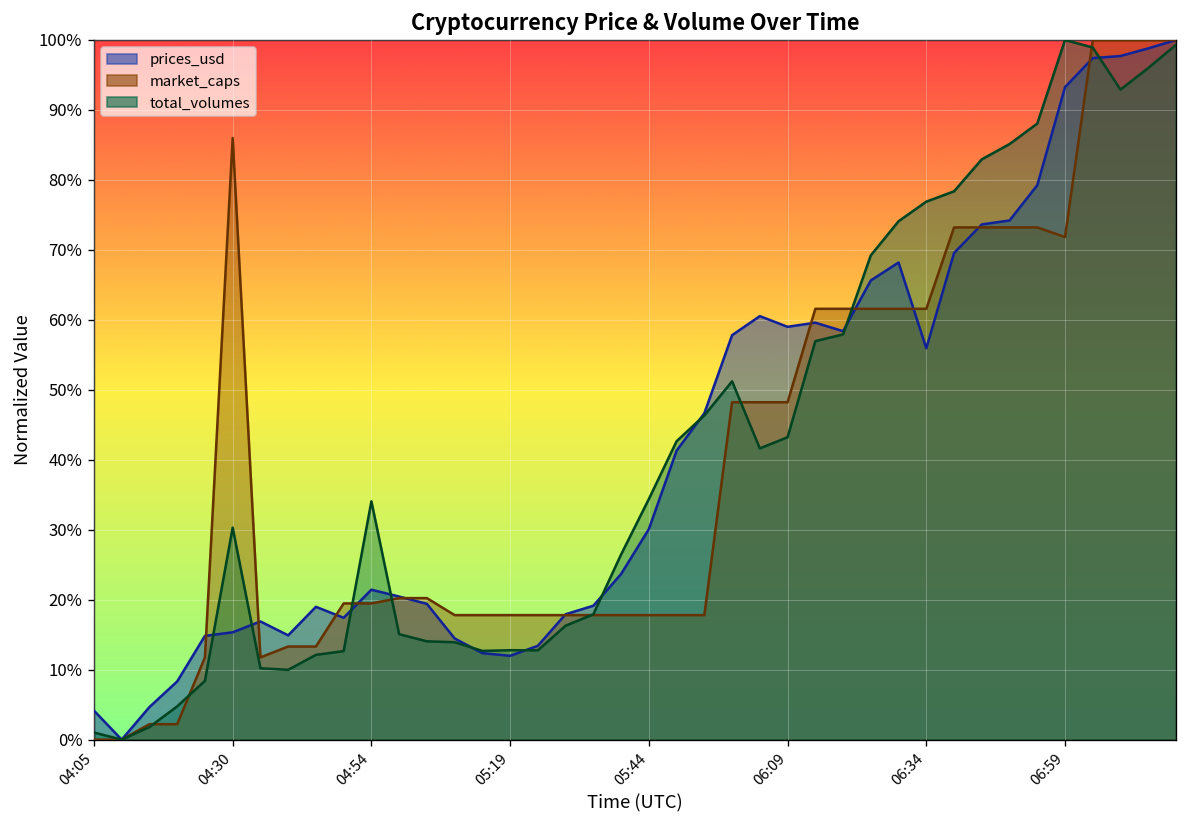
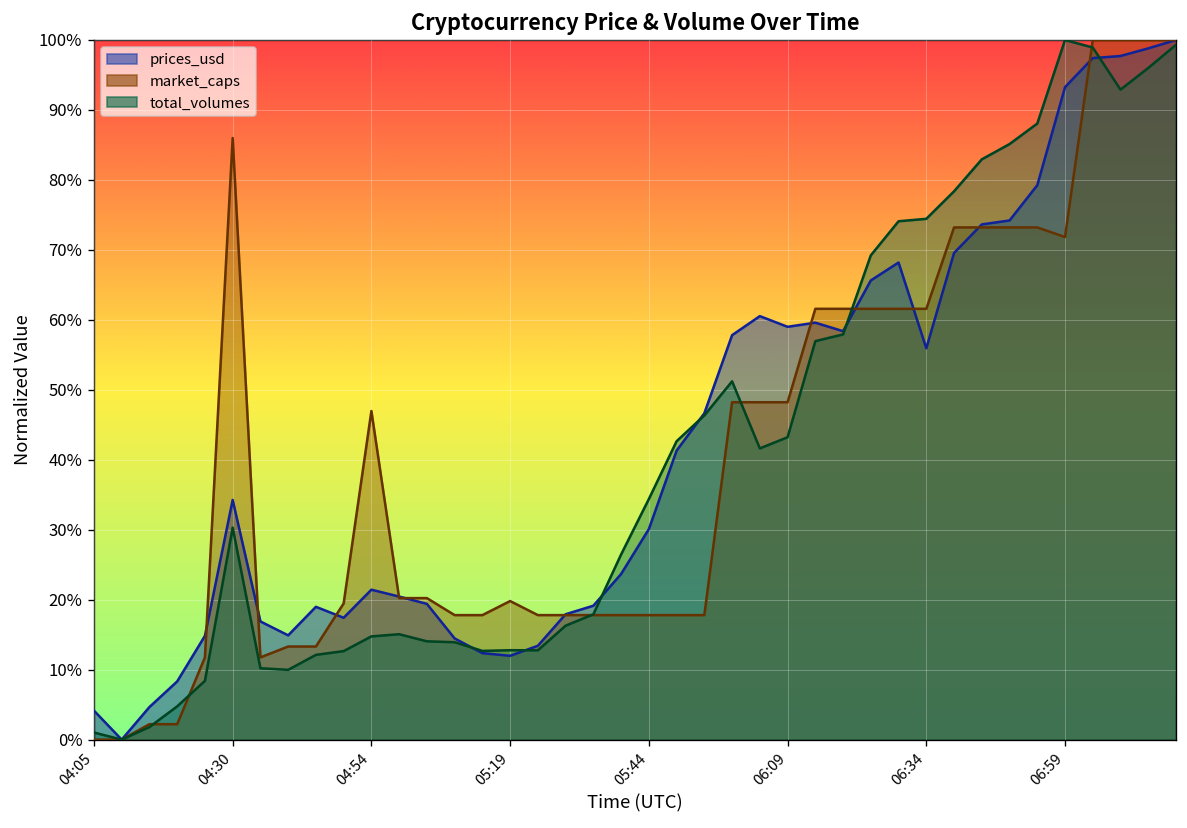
  {
    "prices_usd": {
      "04:05": "4%",
-     "04:30": "15%",
+     "04:30": "34%",
      "04:54": "21%",
      "05:19": "12%",
      "05:44": "30%",
      "06:09": "59%",
      "06:34": "56%",
      "06:59": "93%"
    },
    "market_caps": {
      "04:05": "0%",
      "04:30": "86%",
-     "04:54": "19%",
-     "05:19": "18%",
+     "04:54": "47%",
+     "05:19": "20%",
      "05:44": "18%",
      "06:09": "48%",
      "06:34": "62%",
      "06:59": "72%"
    },
    "total_volumes": {
      "04:05": "1%",
      "04:30": "30%",
-     "04:54": "34%",
+     "04:54": "15%",
      "05:19": "13%",
      "05:44": "34%",
      "06:09": "43%",
-     "06:34": "77%",
+     "06:34": "74%",
      "06:59": "100%"
    }
  }
